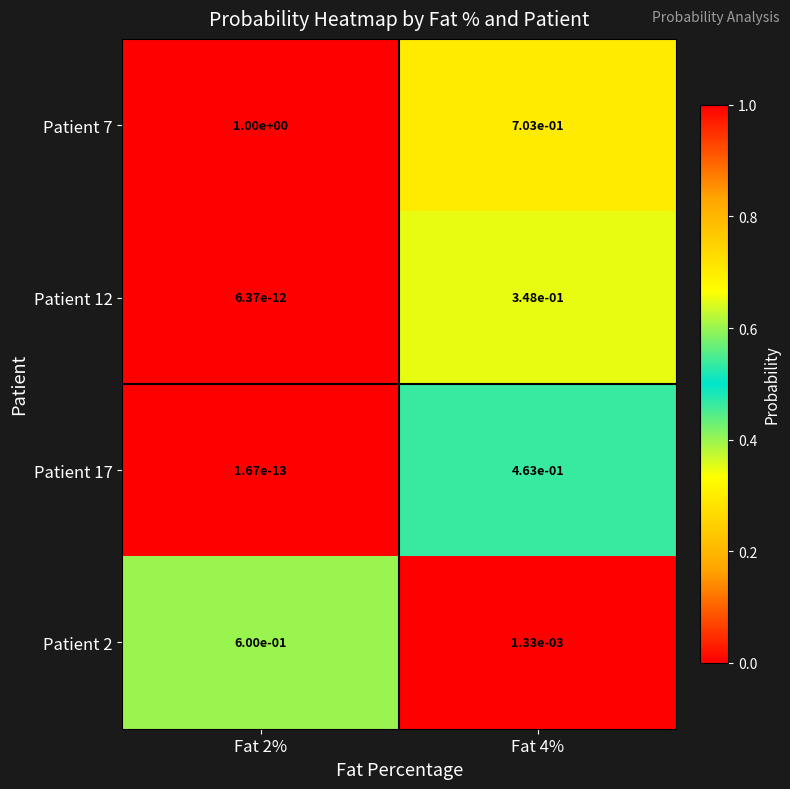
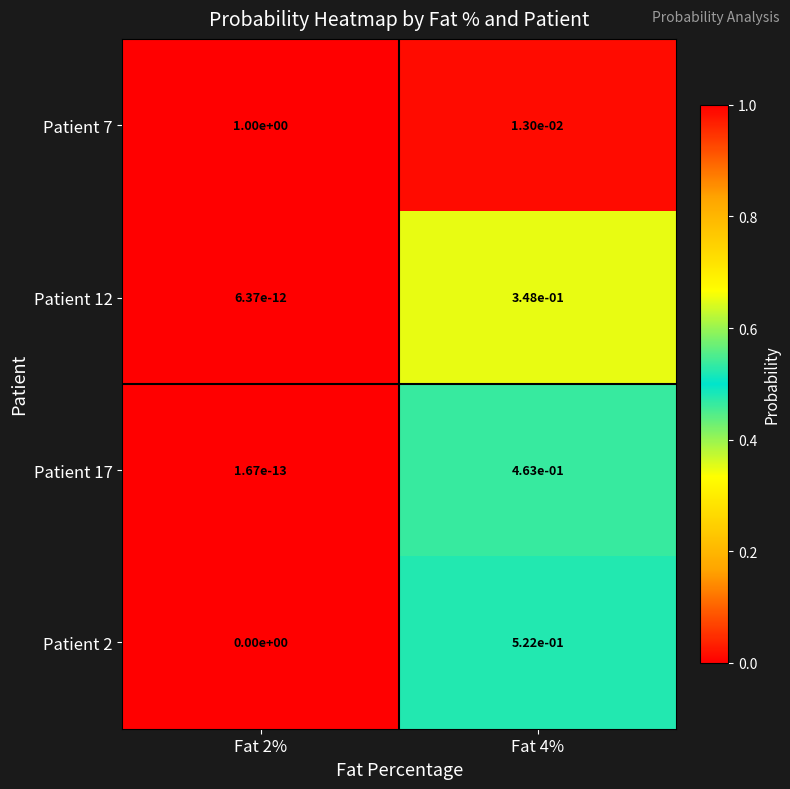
  {
    "Patient 7": {
      "Fat 2%": "1.00e+00",
-     "Fat 4%": "7.03e-01"
+     "Fat 4%": "1.30e-02"
    },
    "Patient 12": {
      "Fat 2%": "6.37e-12",
      "Fat 4%": "3.48e-01"
    },
    "Patient 17": {
      "Fat 2%": "1.67e-13",
      "Fat 4%": "4.63e-01"
    },
    "Patient 2": {
-     "Fat 2%": "6.00e-01",
-     "Fat 4%": "1.33e-03"
+     "Fat 2%": "0.00e+00",
+     "Fat 4%": "5.22e-01"
    }
  }
